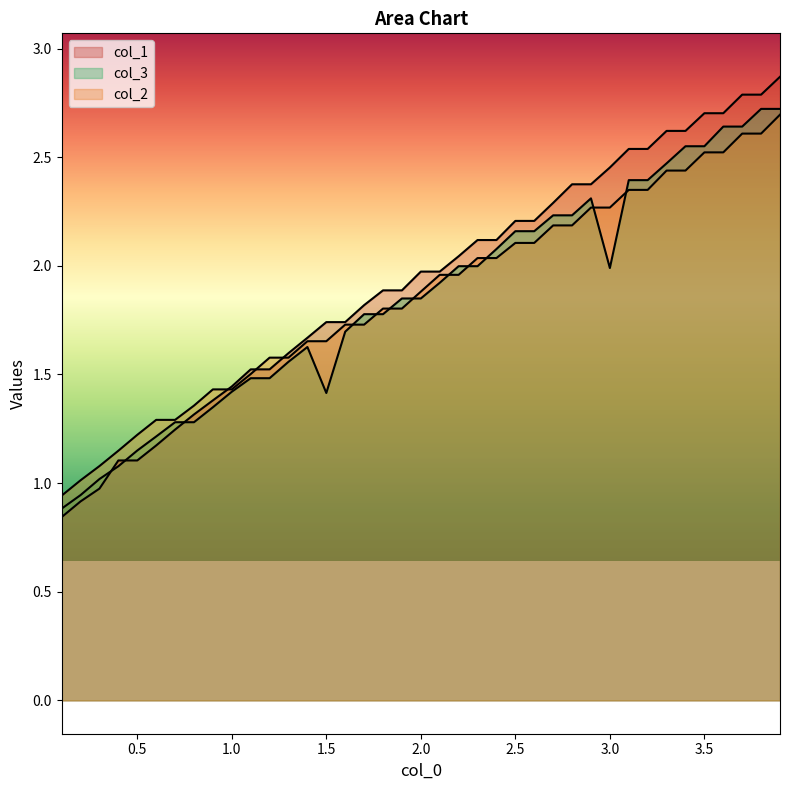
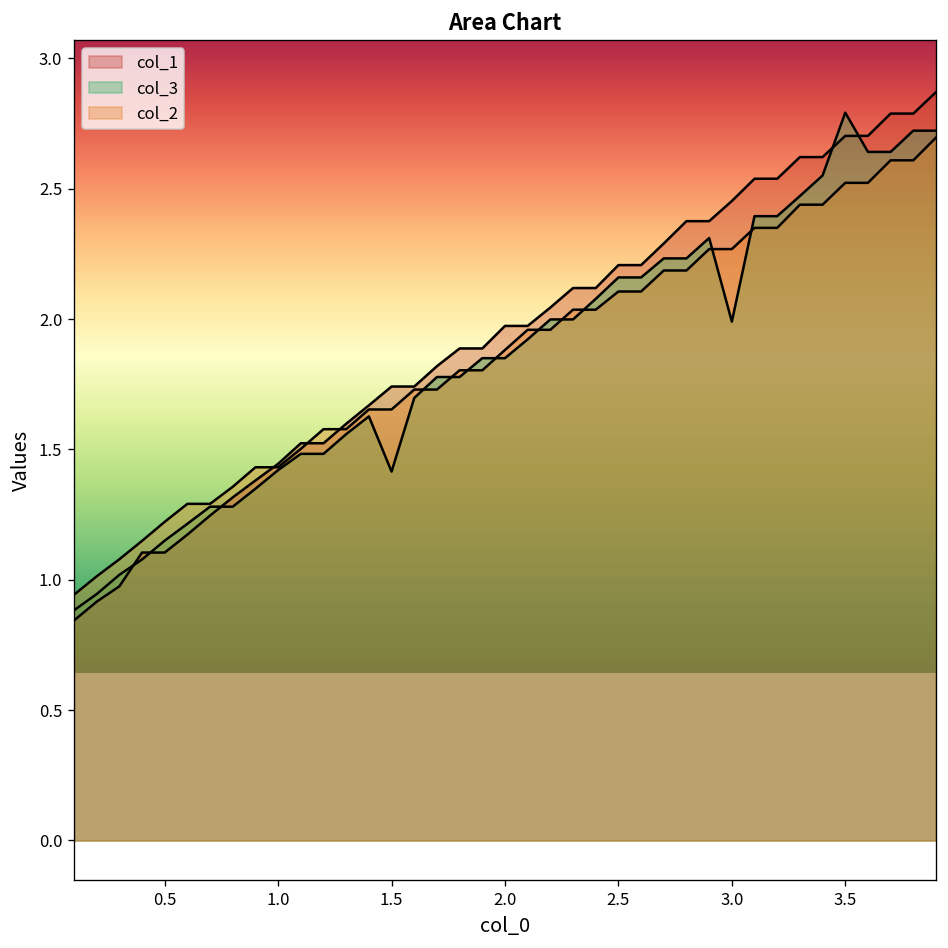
  {
    "col_3": {
      "0.5": 1.15,
      "1.5": 1.41,
      "2.0": 1.85,
      "2.5": 2.16,
      "3.0": 1.99,
-     "3.5": 2.55
+     "3.5": 2.79
    }
  }
